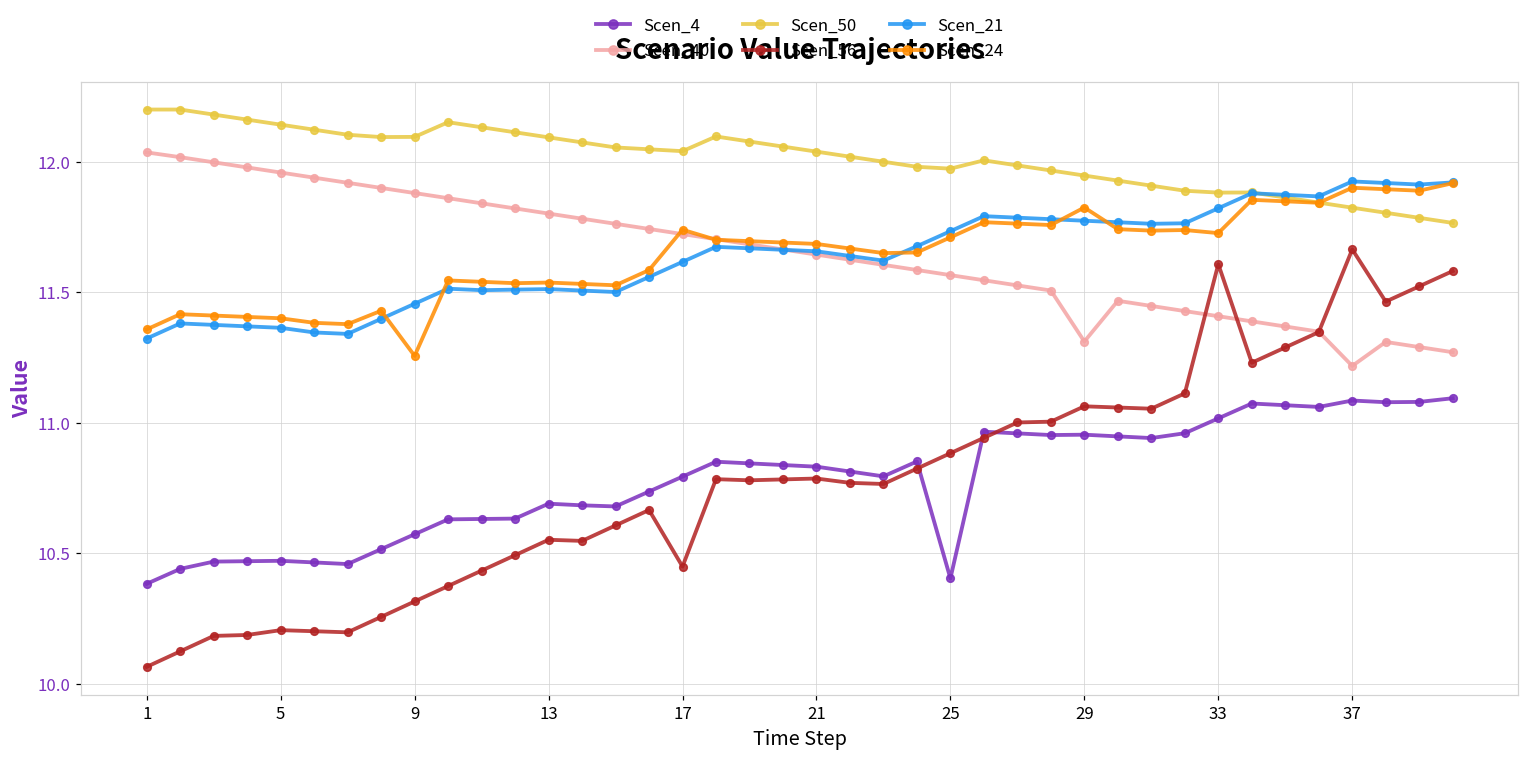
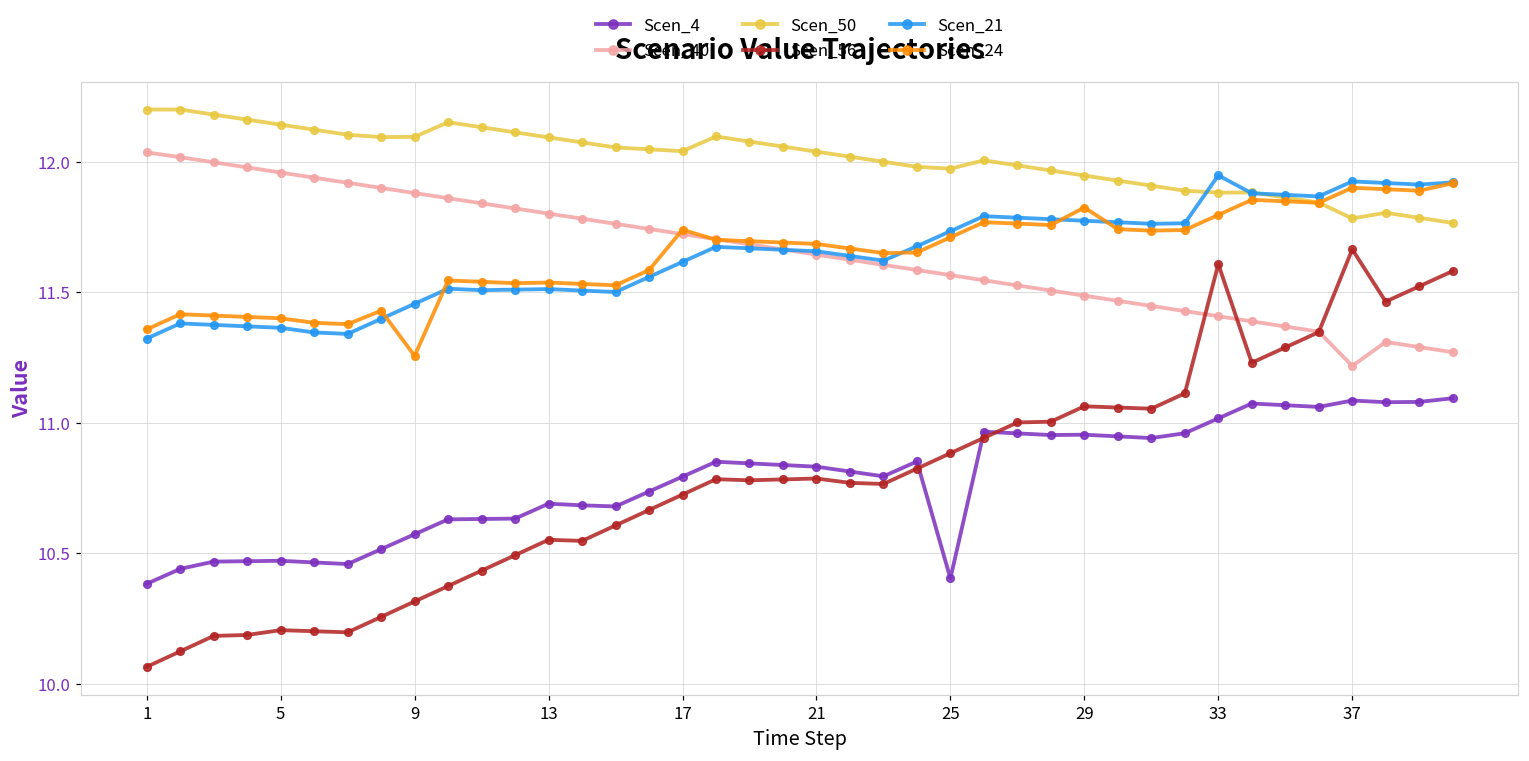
  {
    "Scen_4": {
      "1": 10.38,
      "5": 10.47,
      "9": 10.57,
      "13": 10.69,
      "17": 10.79,
      "21": 10.83,
      "25": 10.40,
      "29": 10.95,
      "33": 11.02,
      "37": 11.09
    },
    "Scen_40": {
      "1": 12.04,
      "5": 11.96,
      "9": 11.88,
      "13": 11.80,
      "17": 11.72,
      "21": 11.64,
      "25": 11.57,
-     "29": 11.31,
+     "29": 11.49,
      "33": 11.41,
      "37": 11.22
    },
    "Scen_50": {
      "1": 12.20,
      "5": 12.14,
      "9": 12.10,
      "13": 12.09,
      "17": 12.04,
      "21": 12.04,
      "25": 11.97,
      "29": 11.95,
      "33": 11.88,
-     "37": 11.82
+     "37": 11.78
    },
    "Scen_56": {
      "1": 10.07,
      "5": 10.21,
      "9": 10.32,
      "13": 10.55,
-     "17": 10.45,
+     "17": 10.72,
      "21": 10.79,
      "25": 10.88,
      "29": 11.06,
      "33": 11.61,
      "37": 11.66
    },
    "Scen_21": {
      "1": 11.32,
      "5": 11.36,
      "9": 11.46,
      "13": 11.51,
      "17": 11.62,
      "21": 11.66,
      "25": 11.73,
      "29": 11.77,
-     "33": 11.82,
+     "33": 11.95,
      "37": 11.92
    },
    "Scen_24": {
      "1": 11.36,
      "5": 11.40,
      "9": 11.26,
      "13": 11.54,
      "17": 11.74,
      "21": 11.69,
      "25": 11.71,
      "29": 11.82,
-     "33": 11.73,
+     "33": 11.80,
      "37": 11.90
    }
  }
